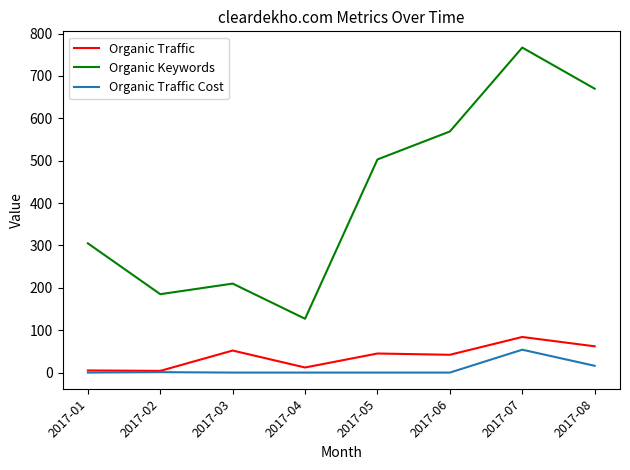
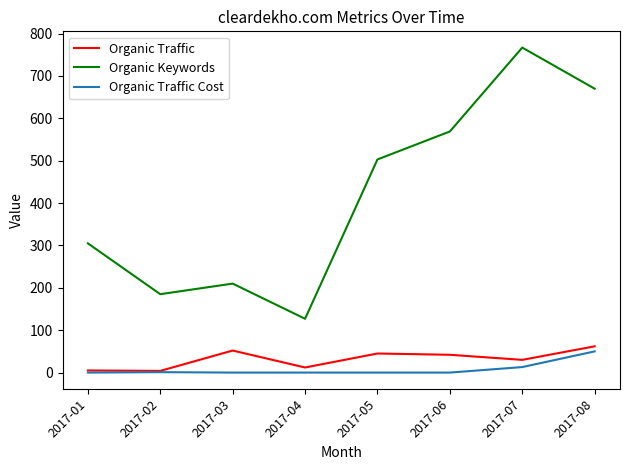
  {
    "Organic Traffic": {
      "2017-03": 50,
      "2017-04": 10,
      "2017-05": 50,
      "2017-06": 40,
-     "2017-07": 80,
+     "2017-07": 30,
      "2017-08": 60
    },
    "Organic Keywords": {
      "2017-01": 310,
      "2017-02": 190,
      "2017-03": 210,
      "2017-04": 130,
      "2017-05": 500,
      "2017-06": 570,
      "2017-07": 770,
      "2017-08": 670
    },
    "Organic Traffic Cost": {
      "2017-03": 0,
      "2017-04": 0,
      "2017-05": 0,
      "2017-06": 0,
-     "2017-07": 50,
-     "2017-08": 20
+     "2017-07": 10,
+     "2017-08": 50
    }
  }
